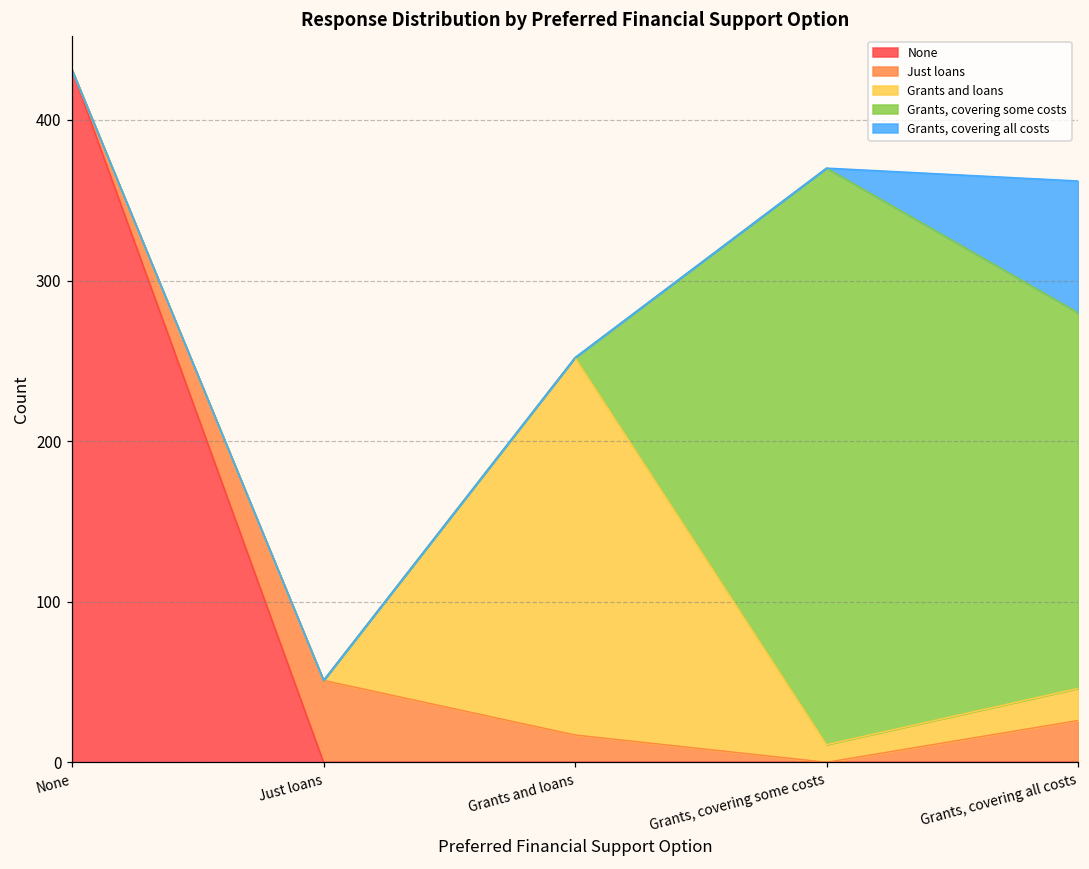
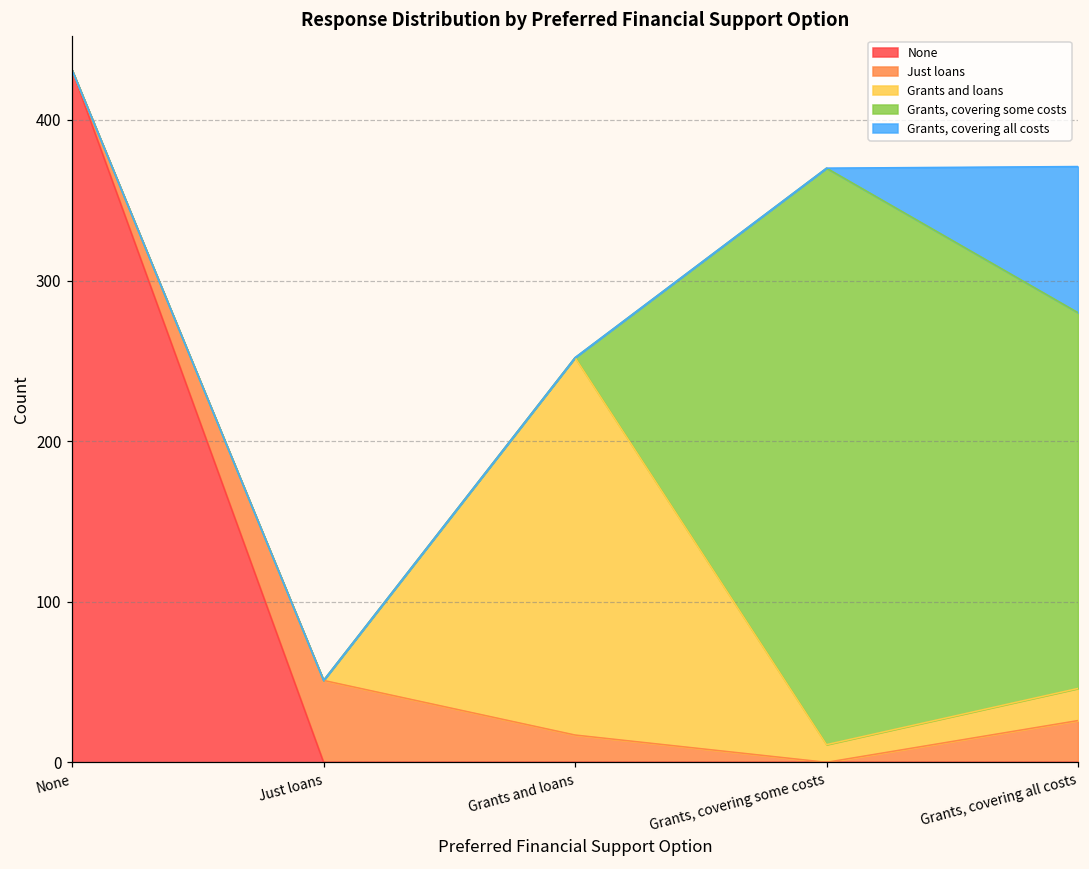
  {
    "None": {
      "Just loans": 0,
      "Grants and loans": 0,
      "Grants, covering all costs": 0
    },
    "Just loans": {
      "Grants and loans": 17,
      "Grants, covering all costs": 26
    },
    "Grants and loans": {
      "Grants, covering some costs": 11,
      "Grants, covering all costs": 20
    },
    "Grants, covering some costs": {
      "Grants, covering all costs": 234
    },
    "Grants, covering all costs": {
-     "Grants, covering all costs": 82
+     "Grants, covering all costs": 91
    }
  }
